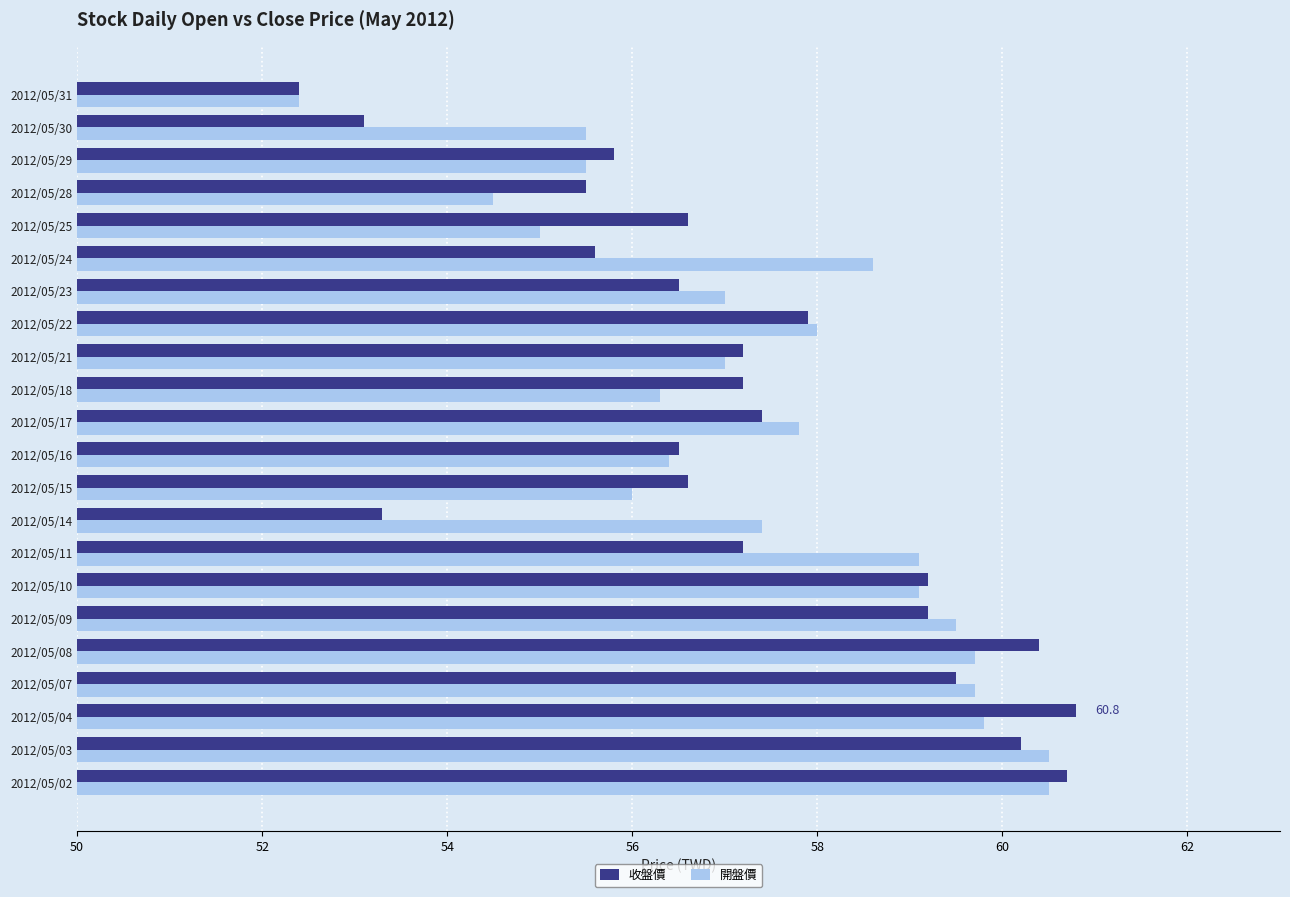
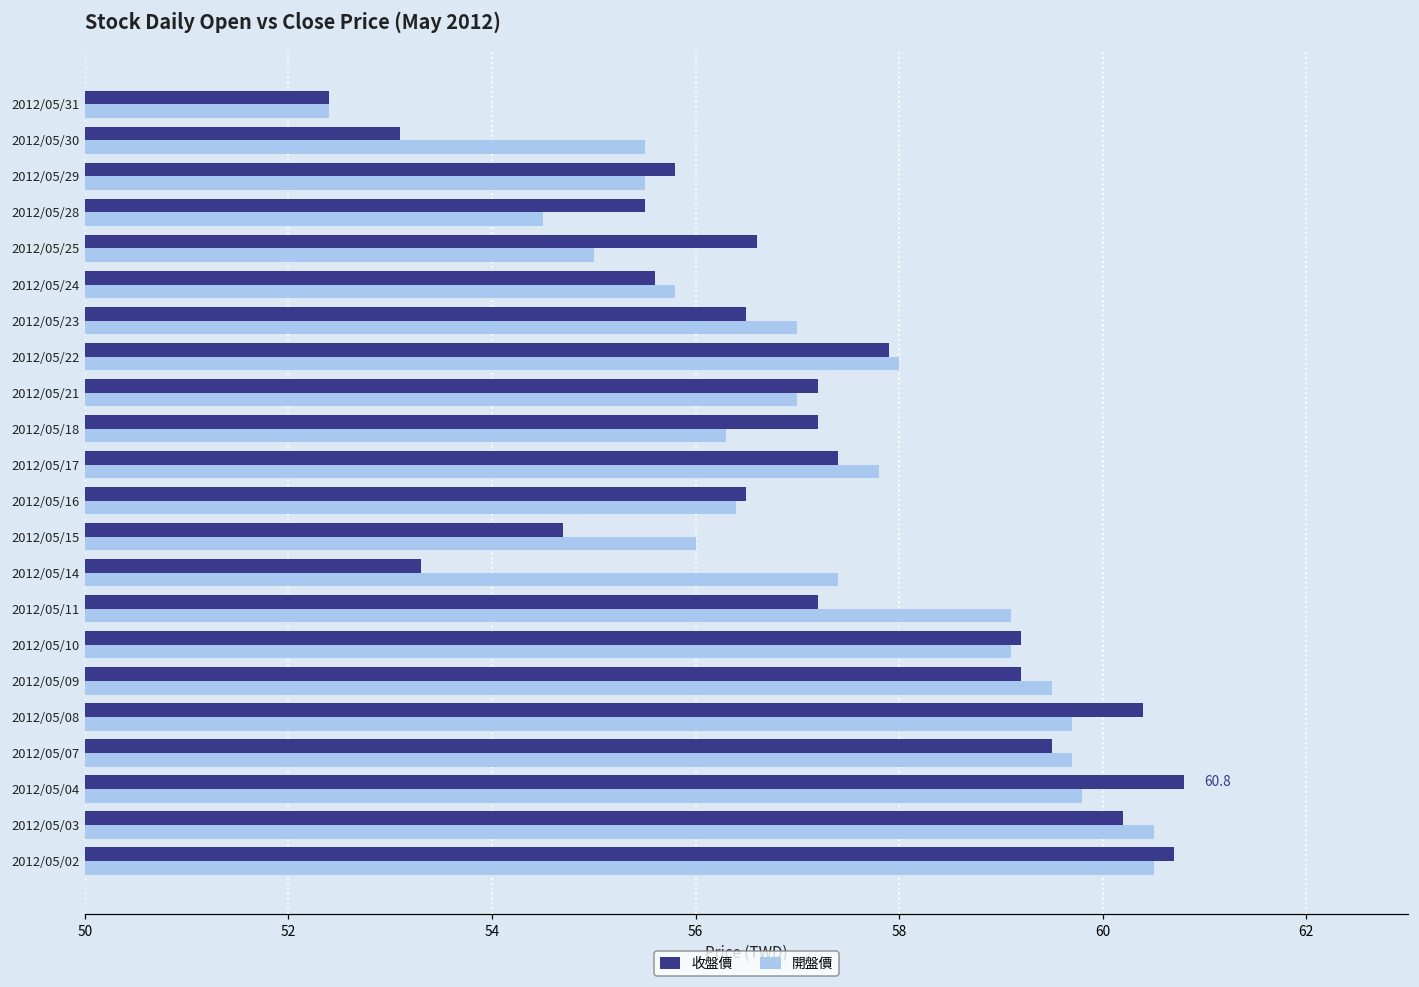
  {
    "收盤價": {
      "2012/05/31": 52.4,
      "2012/05/30": 53.1,
      "2012/05/29": 55.8,
      "2012/05/28": 55.5,
      "2012/05/25": 56.6,
      "2012/05/24": 55.6,
      "2012/05/23": 56.5,
      "2012/05/22": 57.9,
      "2012/05/21": 57.2,
      "2012/05/18": 57.2,
      "2012/05/17": 57.4,
      "2012/05/16": 56.5,
-     "2012/05/15": 56.6,
+     "2012/05/15": 54.7,
      "2012/05/14": 53.3,
      "2012/05/11": 57.2,
      "2012/05/10": 59.2,
      "2012/05/09": 59.2,
      "2012/05/08": 60.4,
      "2012/05/07": 59.5,
      "2012/05/03": 60.2,
      "2012/05/02": 60.7
    },
    "開盤價": {
      "2012/05/31": 52.4,
      "2012/05/30": 55.5,
      "2012/05/29": 55.5,
      "2012/05/28": 54.5,
      "2012/05/25": 55.0,
-     "2012/05/24": 58.6,
+     "2012/05/24": 55.8,
      "2012/05/23": 57.0,
      "2012/05/22": 58.0,
      "2012/05/21": 57.0,
      "2012/05/18": 56.3,
      "2012/05/17": 57.8,
      "2012/05/16": 56.4,
      "2012/05/15": 56.0,
      "2012/05/14": 57.4,
      "2012/05/11": 59.1,
      "2012/05/10": 59.1,
      "2012/05/09": 59.5,
      "2012/05/08": 59.7,
      "2012/05/07": 59.7,
      "2012/05/04": 59.8,
      "2012/05/03": 60.5,
      "2012/05/02": 60.5
    }
  }
